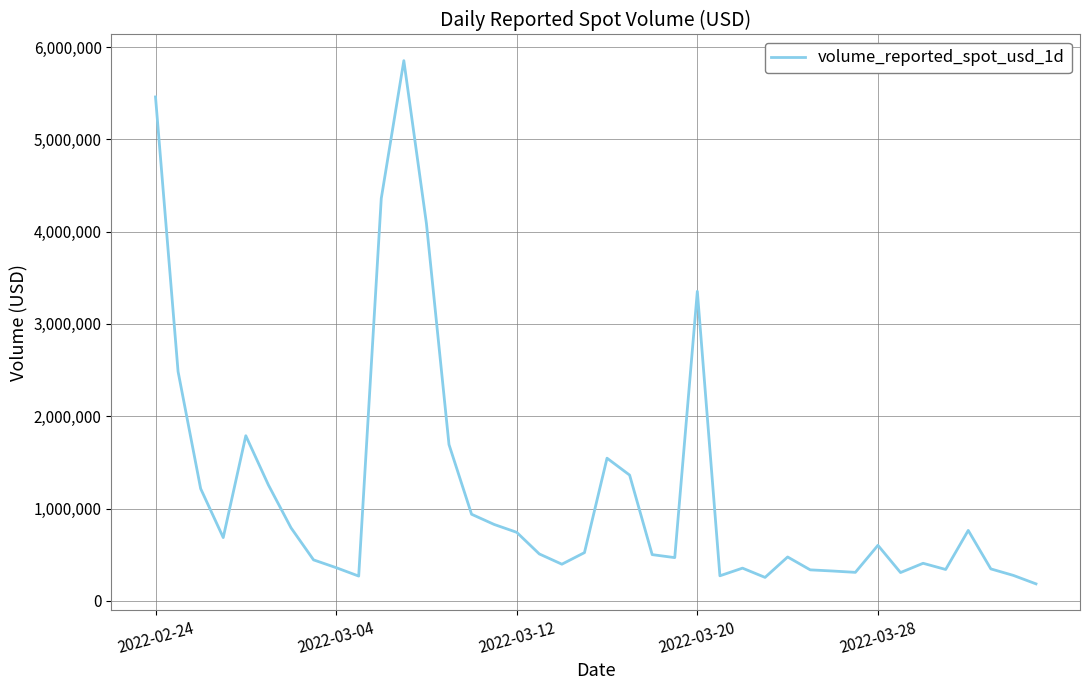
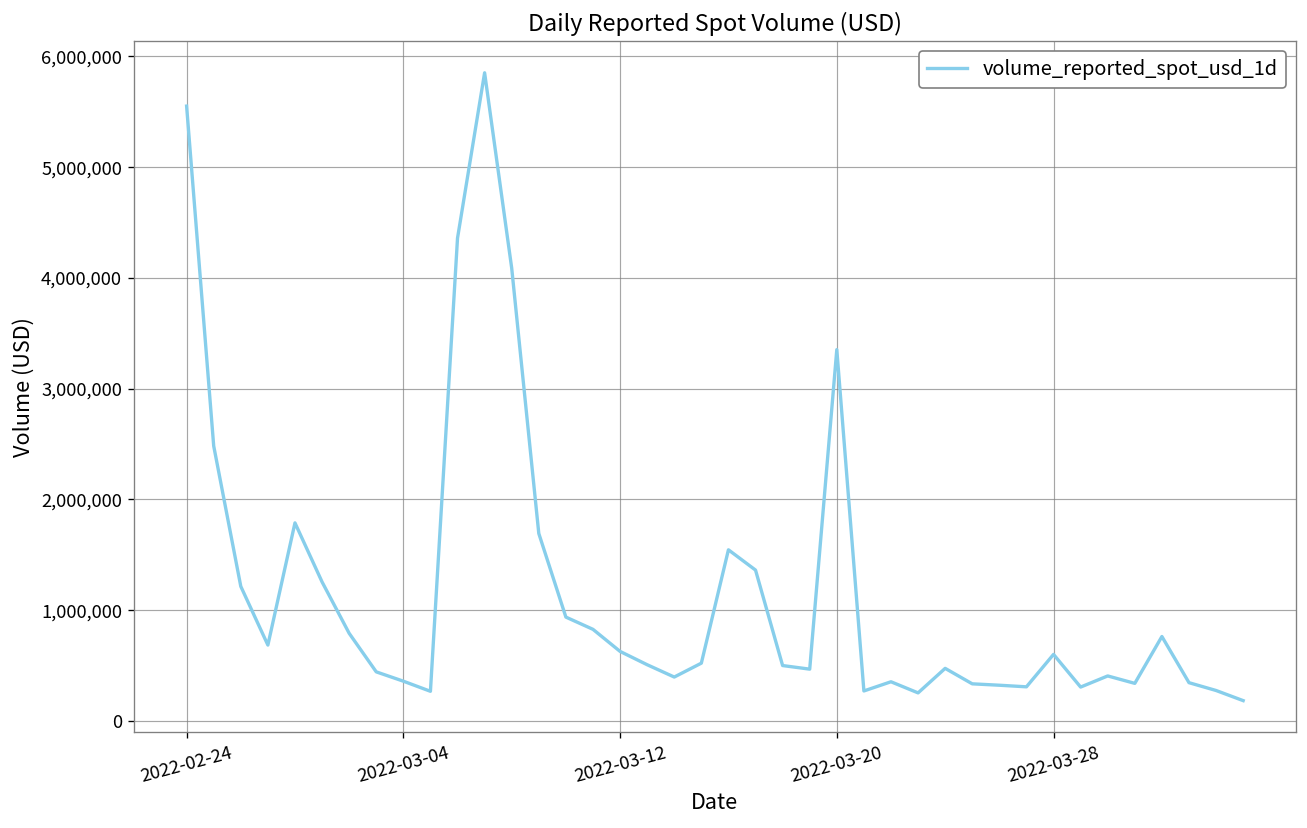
  {
-   "2022-02-24": "5,500,000",
+   "2022-02-24": "5,600,000",
    "2022-03-04": "400,000",
-   "2022-03-12": "700,000",
+   "2022-03-12": "600,000",
    "2022-03-20": "3,400,000",
    "2022-03-28": "600,000"
  }
